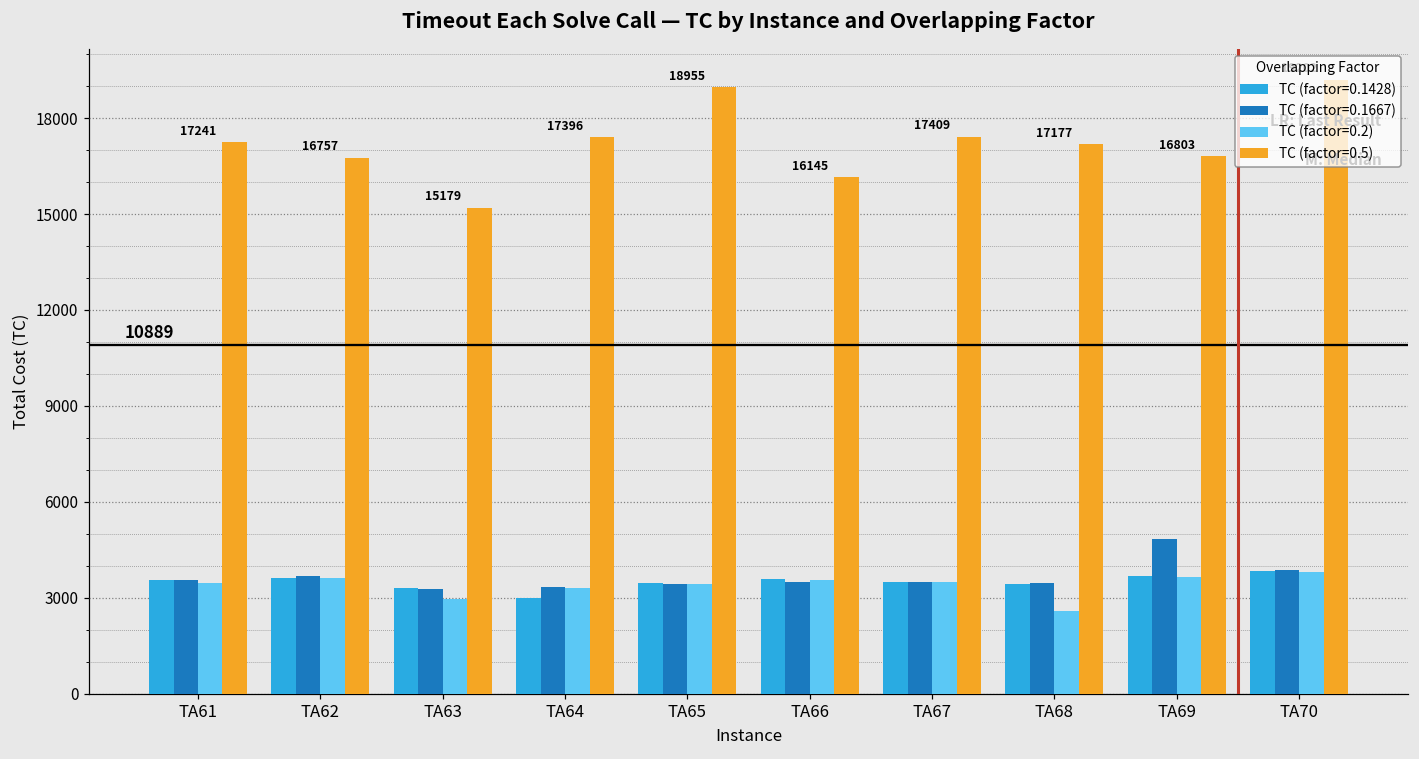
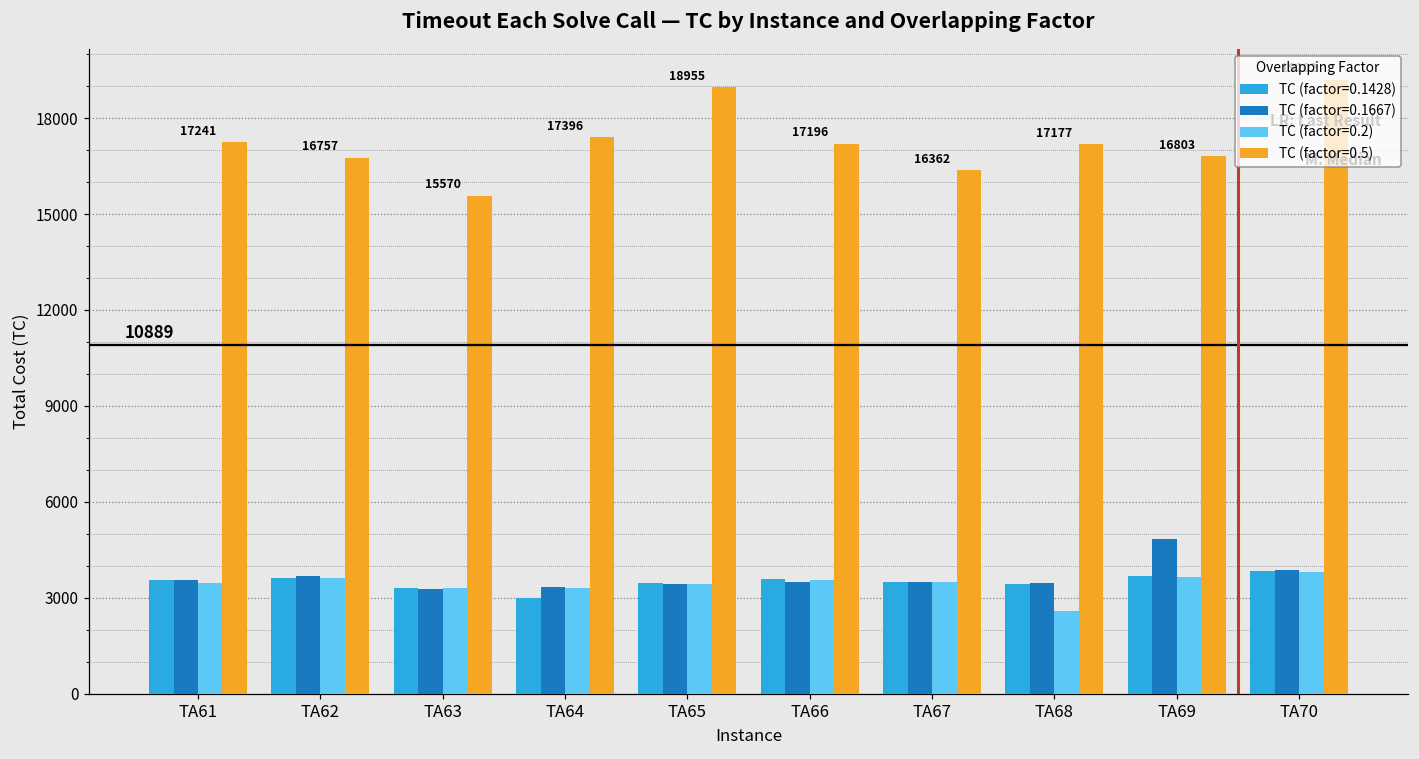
  {
    "TC (factor=0.1428)": {
      "TA61": 3500,
      "TA62": 3600,
      "TA63": 3300,
      "TA64": 3000,
      "TA65": 3500,
      "TA66": 3600,
      "TA67": 3500,
      "TA68": 3400,
      "TA69": 3700,
      "TA70": 3800
    },
    "TC (factor=0.1667)": {
      "TA61": 3600,
      "TA62": 3700,
      "TA63": 3300,
      "TA64": 3300,
      "TA65": 3400,
      "TA66": 3500,
      "TA67": 3500,
      "TA68": 3500,
      "TA69": 4800,
      "TA70": 3900
    },
    "TC (factor=0.2)": {
      "TA61": 3500,
      "TA62": 3600,
-     "TA63": 3000,
+     "TA63": 3300,
      "TA64": 3300,
      "TA65": 3400,
      "TA66": 3600,
      "TA67": 3500,
      "TA68": 2600,
      "TA69": 3700,
      "TA70": 3800
    },
    "TC (factor=0.5)": {
      "TA61": 17241,
      "TA62": 16757,
-     "TA63": 15179,
+     "TA63": 15570,
      "TA64": 17396,
      "TA65": 18955,
-     "TA66": 16145,
-     "TA67": 17409,
+     "TA66": 17196,
+     "TA67": 16362,
      "TA68": 17177,
      "TA69": 16803
    }
  }
